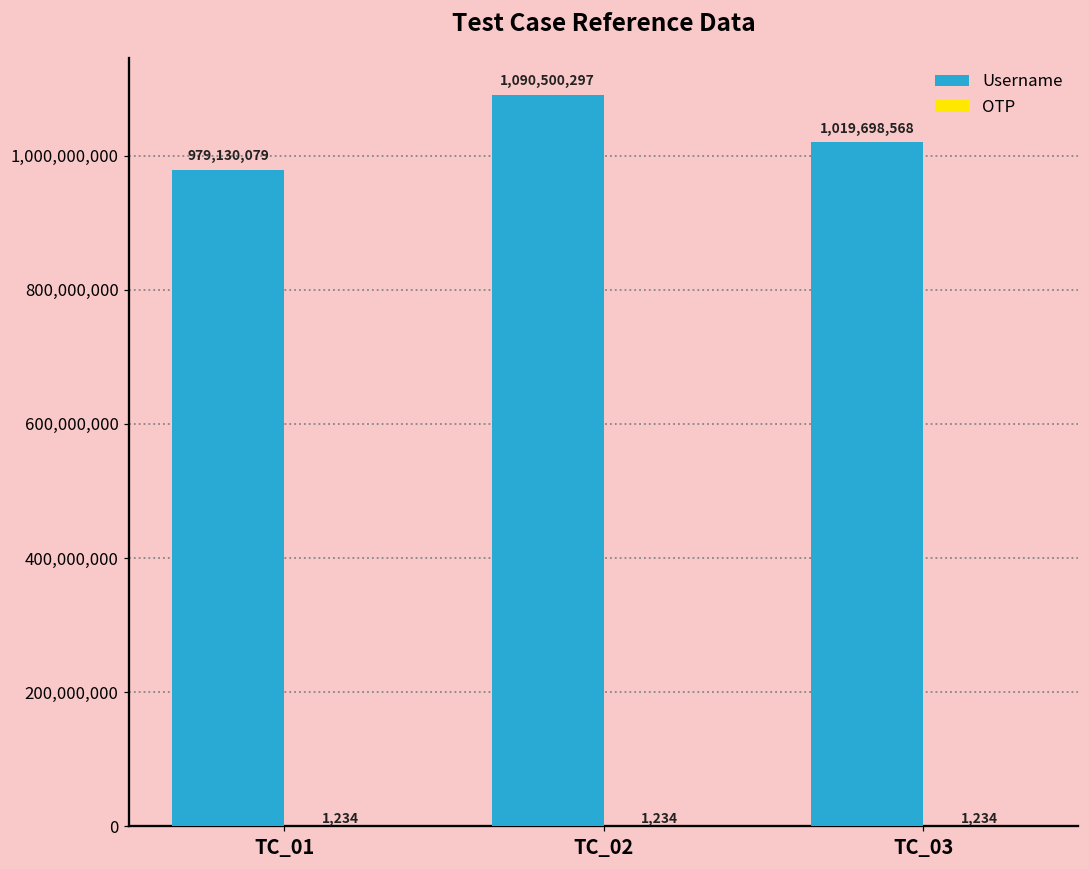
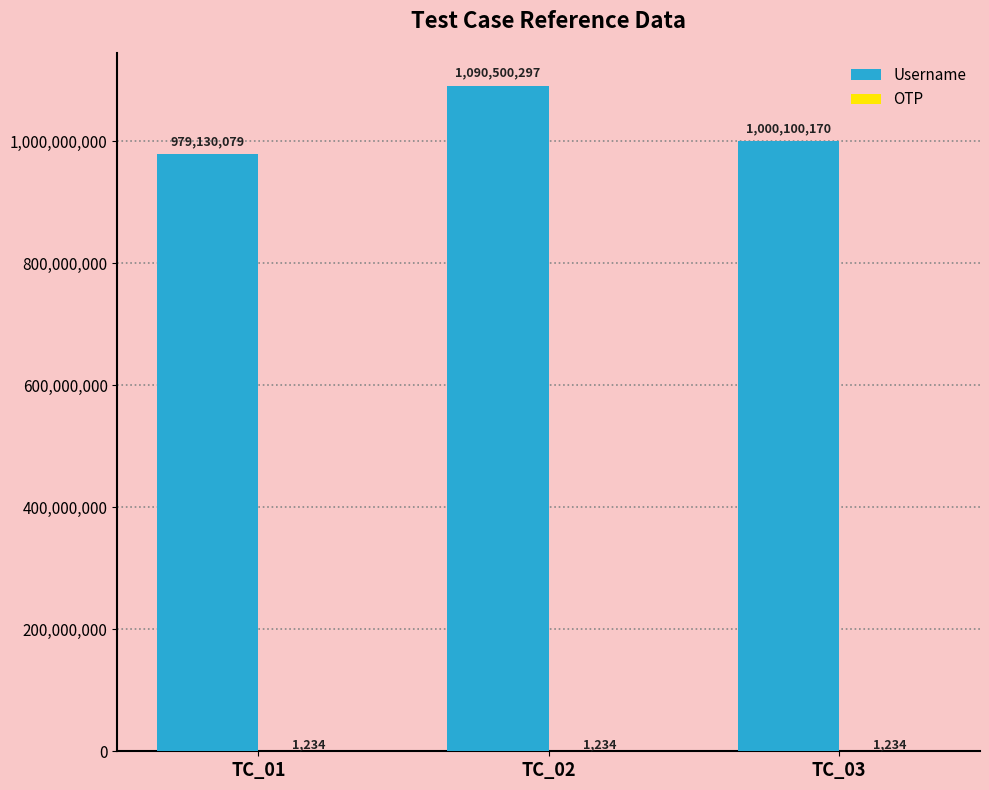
  {
    "Username": {
      "TC_01": "979,130,079",
      "TC_02": "1,090,500,297",
-     "TC_03": "1,019,698,568"
+     "TC_03": "1,000,100,170"
    },
    "OTP": {
      "TC_01": "1,234",
      "TC_02": "1,234",
      "TC_03": "1,234"
    }
  }
